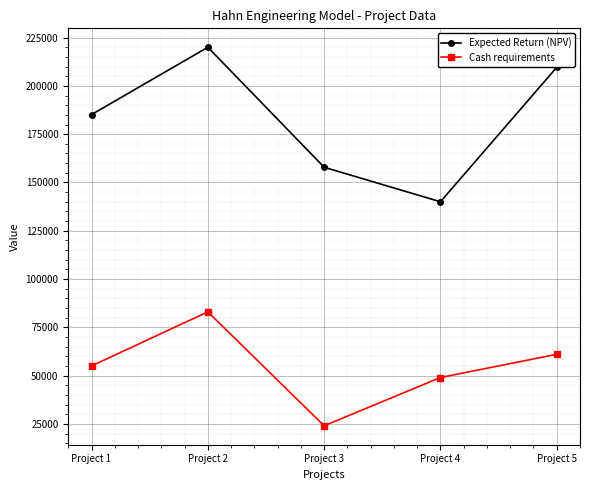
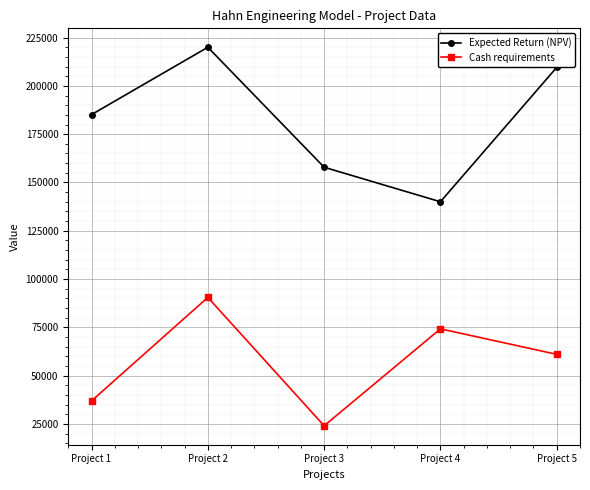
  {
    "Expected Return (NPV)": {
      "Project 1": 185000,
      "Project 2": 220000,
      "Project 3": 158000,
      "Project 4": 140000,
      "Project 5": 210000
    },
    "Cash requirements": {
-     "Project 1": 55000,
-     "Project 2": 83000,
+     "Project 1": 37000,
+     "Project 2": 90000,
      "Project 3": 24000,
-     "Project 4": 49000,
+     "Project 4": 74000,
      "Project 5": 61000
    }
  }
